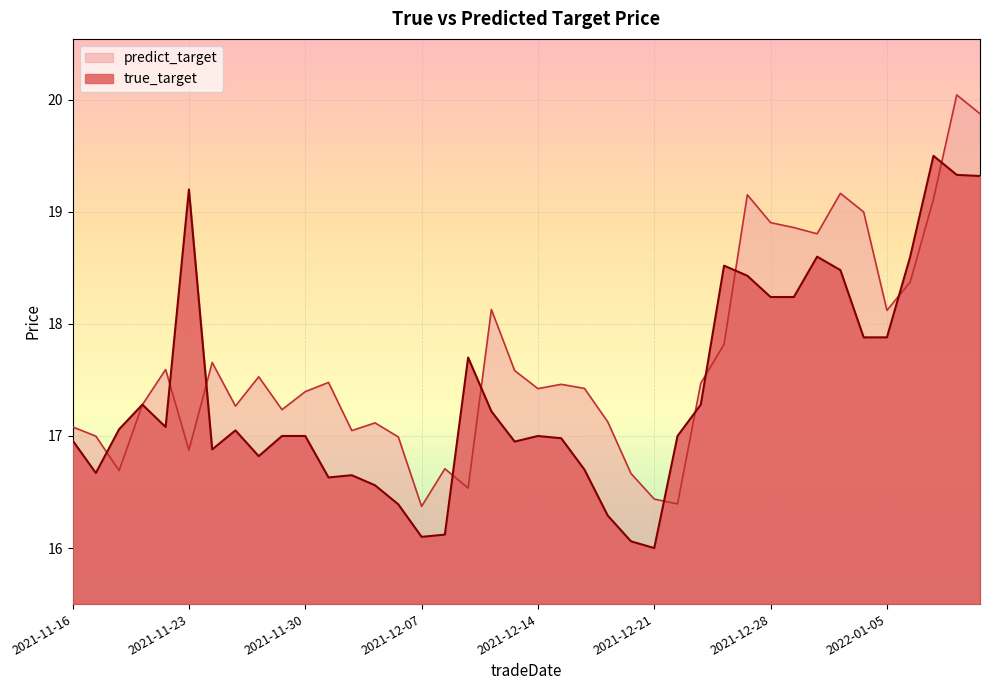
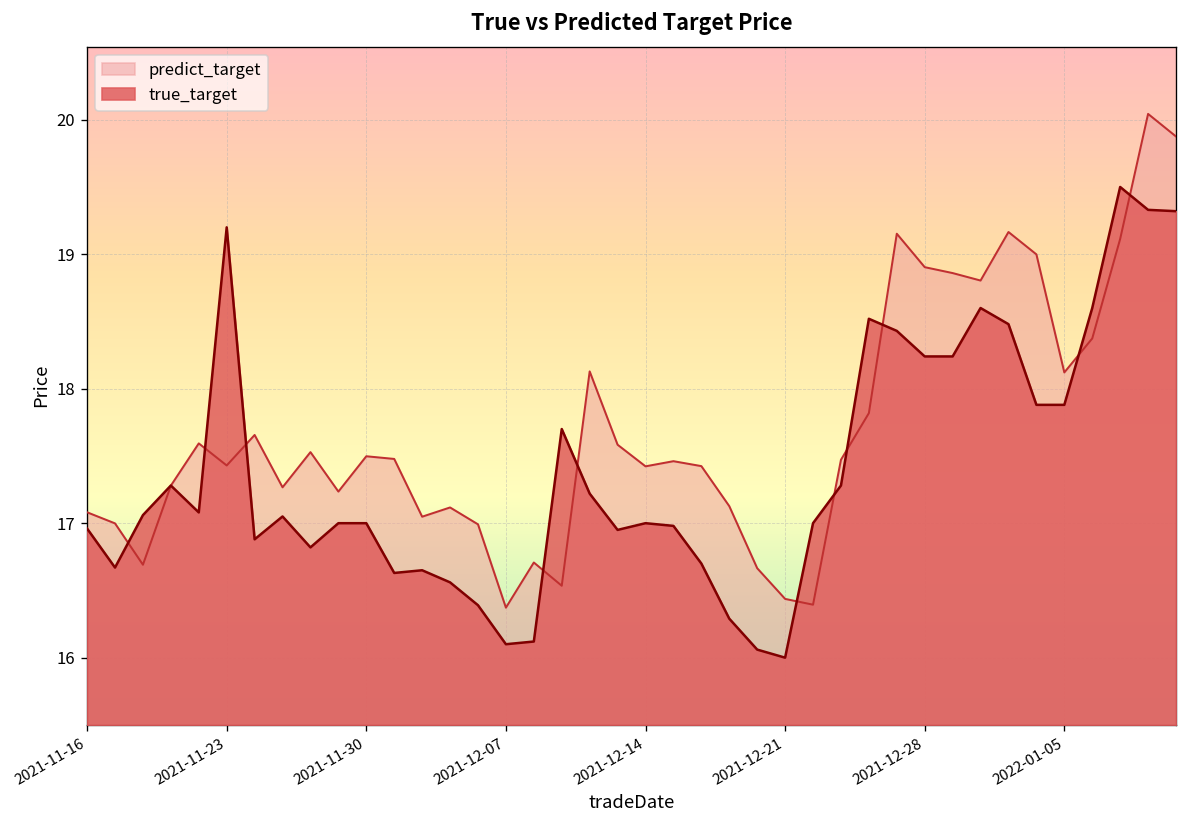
  {
    "predict_target": {
      "2021-11-16": 17.08,
-     "2021-11-23": 16.87,
-     "2021-11-30": 17.40,
+     "2021-11-23": 17.43,
+     "2021-11-30": 17.50,
      "2021-12-07": 16.37,
      "2021-12-14": 17.42,
      "2021-12-21": 16.44,
      "2021-12-28": 18.90,
      "2022-01-05": 18.12
    },
    "true_target": {
      "2021-11-16": 16.96,
      "2021-11-23": 19.20,
      "2021-11-30": 17.00,
      "2021-12-07": 16.10,
      "2021-12-14": 17.00,
      "2021-12-21": 16.00,
      "2021-12-28": 18.24,
      "2022-01-05": 17.88
    }
  }
